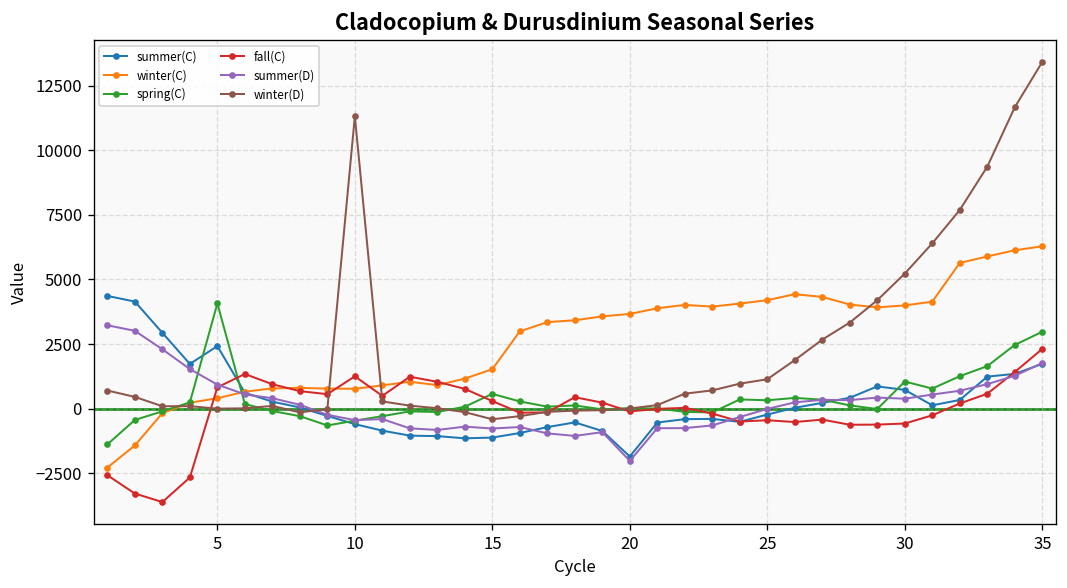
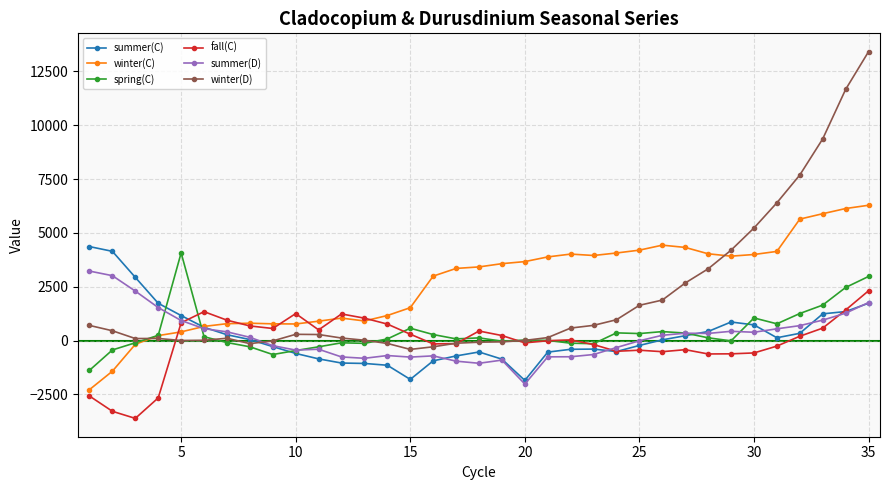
  {
    "summer(C)": {
-     "5": 2400,
+     "5": 1200,
      "10": -600,
-     "15": -1100,
+     "15": -1800,
      "20": -1900,
      "25": -200,
      "30": 700
    },
    "winter(C)": {
      "5": 400,
      "10": 800,
      "15": 1500,
      "20": 3700,
      "25": 4200,
      "30": 4000,
      "35": 6300
    },
    "spring(C)": {
      "5": 4100,
      "15": 600,
      "25": 300,
      "30": 1100,
      "35": 3000
    },
    "fall(C)": {
      "10": 1300,
      "15": 300,
      "25": -400,
      "30": -600,
      "35": 2300
    },
    "summer(D)": {
      "15": -800,
      "20": -2000,
      "25": 0,
      "30": 400
    },
    "winter(D)": {
      "5": 0,
-     "10": 11300,
+     "10": 300,
      "15": -400,
-     "25": 1100,
+     "25": 1600,
      "30": 5200,
      "35": 13400
    }
  }
